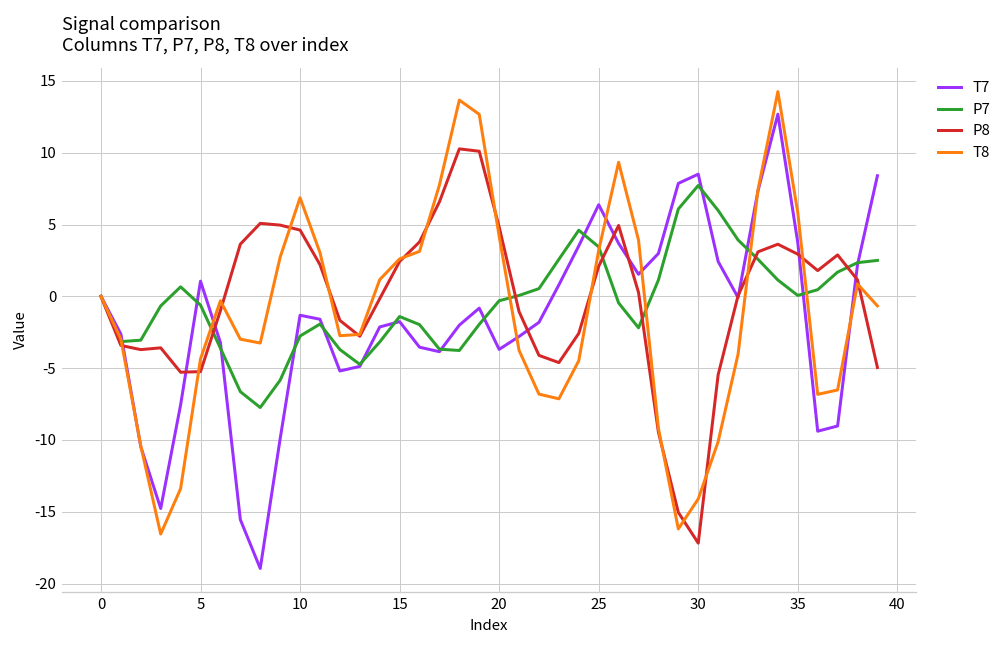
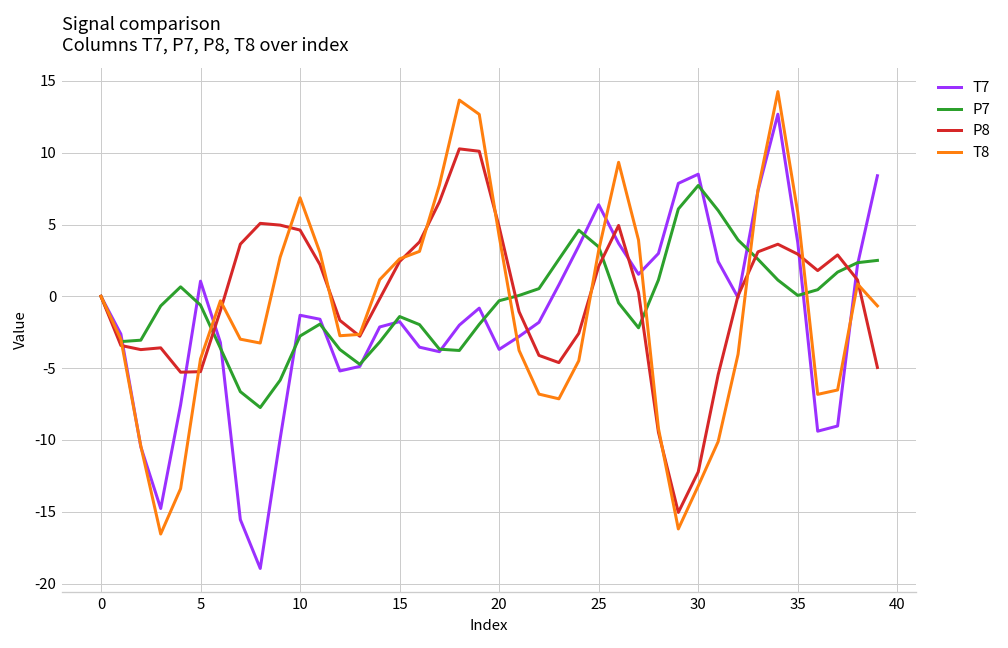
  {
    "T7": {
      "5": 1.1,
      "10": -1.3,
      "15": -1.8,
      "20": -3.7,
      "25": 6.4,
      "30": 8.5,
      "35": 3.7
    },
    "P7": {
      "5": -0.6,
      "10": -2.8,
      "15": -1.4,
      "20": -0.3,
      "25": 3.4,
      "30": 7.7,
      "35": 0.1
    },
    "P8": {
      "5": -5.2,
      "10": 4.6,
      "20": 4.8,
      "25": 2.1,
-     "30": -17.2,
+     "30": -12.2,
      "35": 2.9
    },
    "T8": {
      "5": -4.4,
      "10": 6.9,
      "20": 4.2,
      "25": 3.2,
-     "30": -14.1,
+     "30": -13.2,
      "35": 5.8
    }
  }
